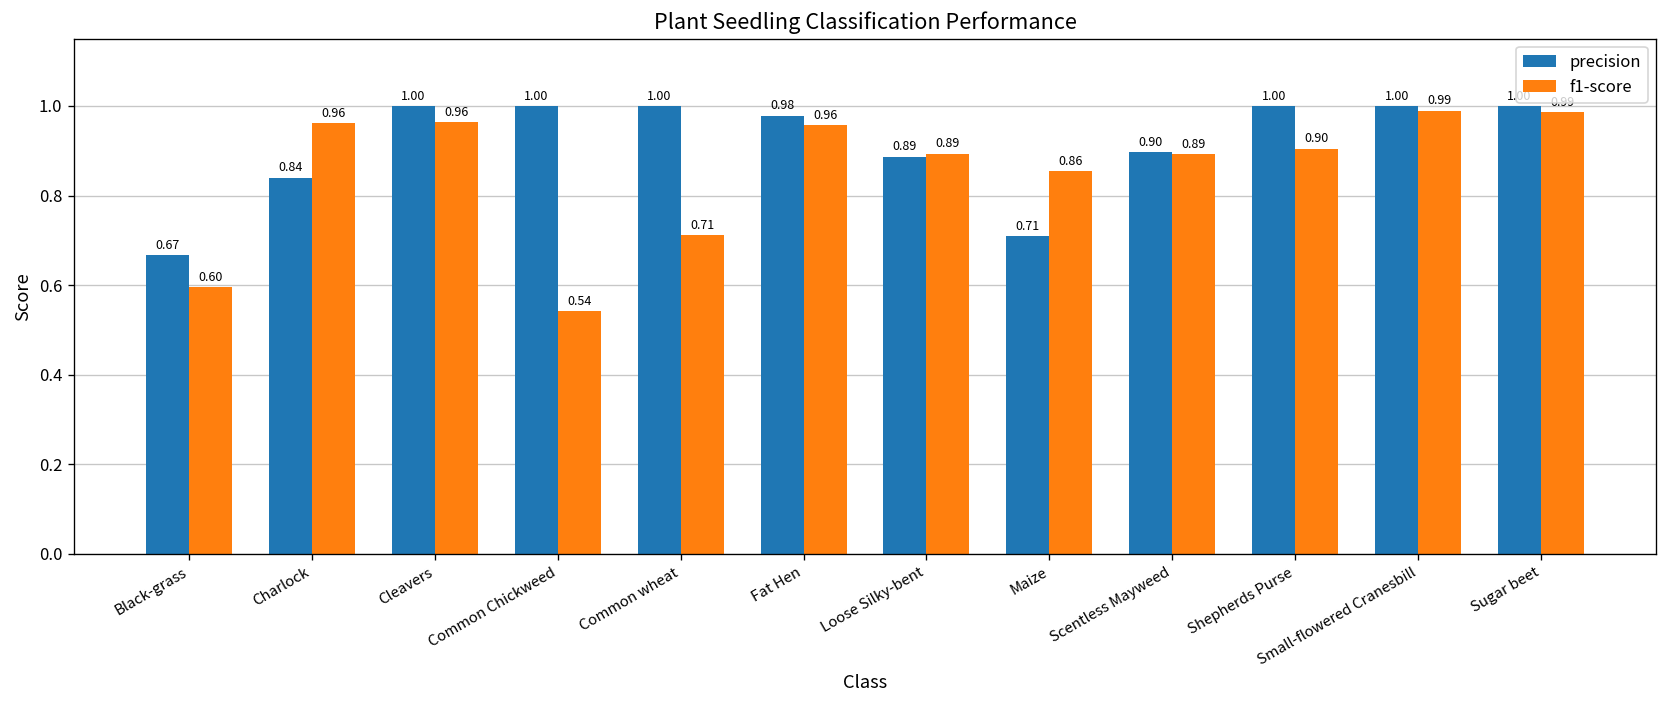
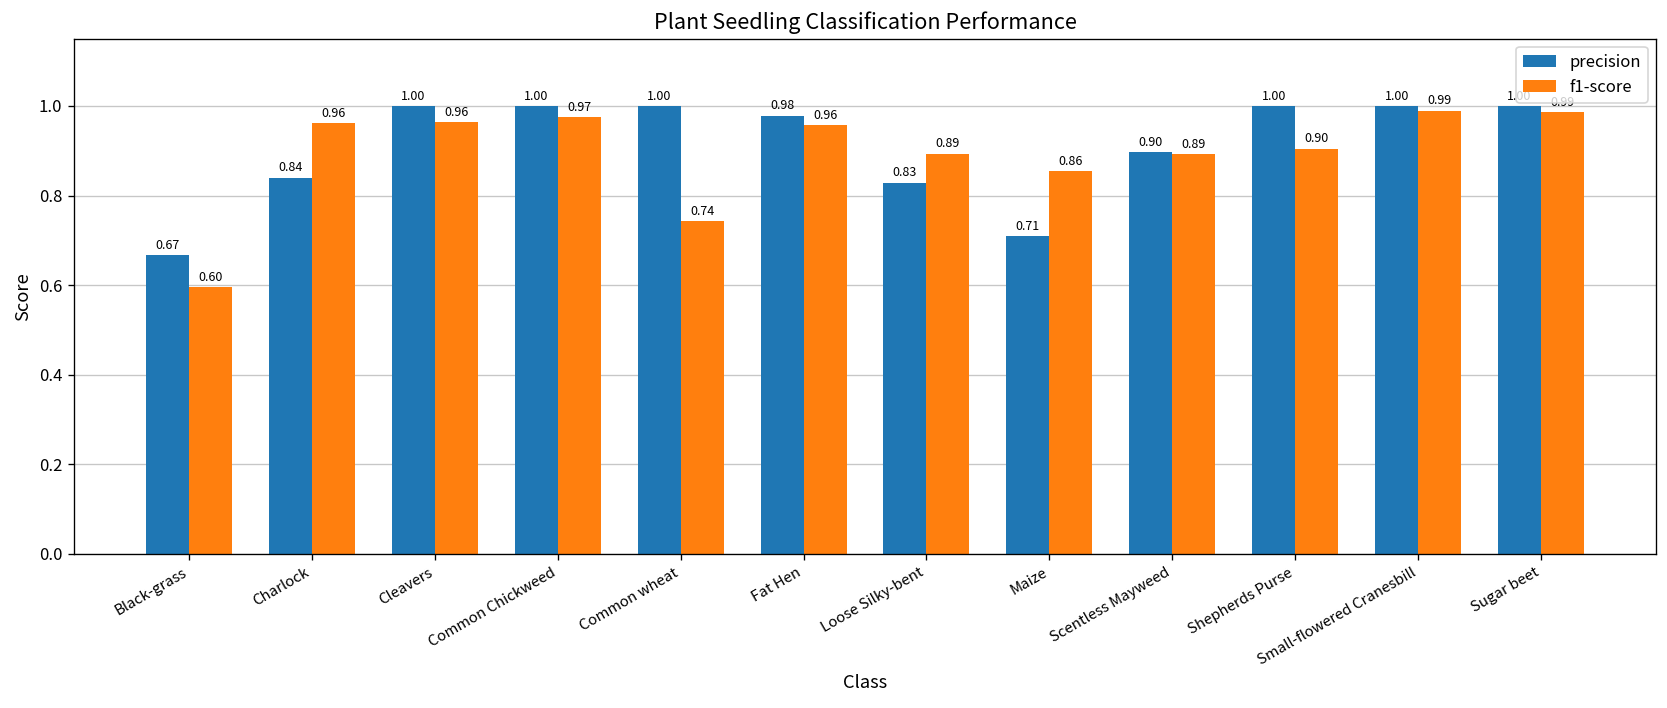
  {
    "precision": {
      "Black-grass": 0.67,
      "Charlock": 0.84,
      "Cleavers": 1.00,
      "Common Chickweed": 1.00,
      "Common wheat": 1.00,
      "Fat Hen": 0.98,
-     "Loose Silky-bent": 0.89,
+     "Loose Silky-bent": 0.83,
      "Maize": 0.71,
      "Scentless Mayweed": 0.90,
      "Shepherds Purse": 1.00,
      "Small-flowered Cranesbill": 1.00
    },
    "f1-score": {
      "Black-grass": 0.60,
      "Charlock": 0.96,
      "Cleavers": 0.96,
-     "Common Chickweed": 0.54,
-     "Common wheat": 0.71,
+     "Common Chickweed": 0.97,
+     "Common wheat": 0.74,
      "Fat Hen": 0.96,
      "Loose Silky-bent": 0.89,
      "Maize": 0.86,
      "Scentless Mayweed": 0.89,
      "Shepherds Purse": 0.90,
      "Small-flowered Cranesbill": 0.99
    }
  }
